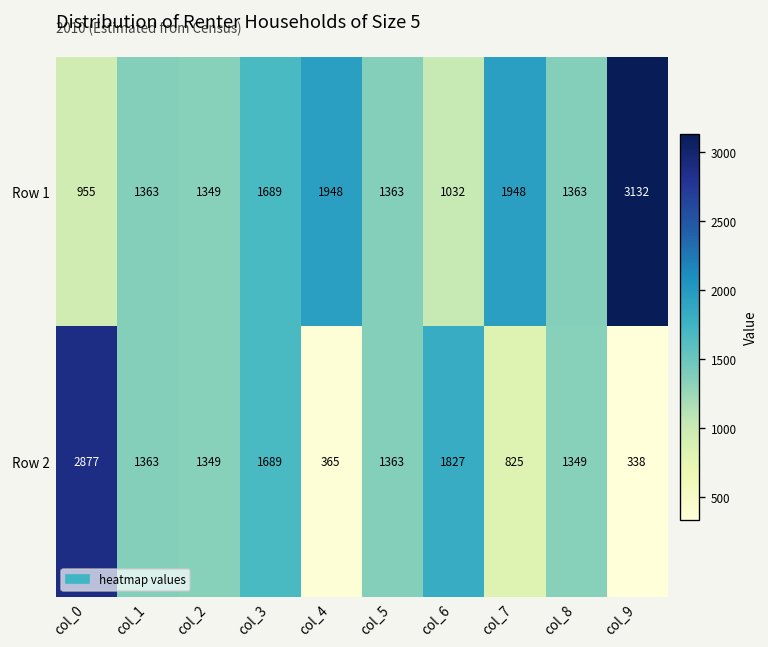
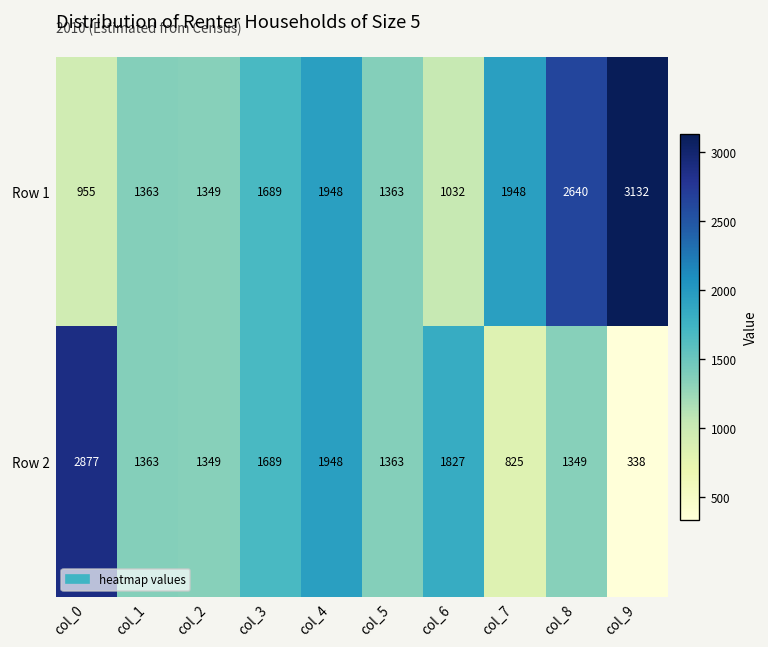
  {
    "Row 1": {
      "col_0": 955,
      "col_1": 1363,
      "col_2": 1349,
      "col_3": 1689,
      "col_4": 1948,
      "col_5": 1363,
      "col_6": 1032,
      "col_7": 1948,
-     "col_8": 1363,
+     "col_8": 2640,
      "col_9": 3132
    },
    "Row 2": {
      "col_0": 2877,
      "col_1": 1363,
      "col_2": 1349,
      "col_3": 1689,
-     "col_4": 365,
+     "col_4": 1948,
      "col_5": 1363,
      "col_6": 1827,
      "col_7": 825,
      "col_8": 1349,
      "col_9": 338
    }
  }
